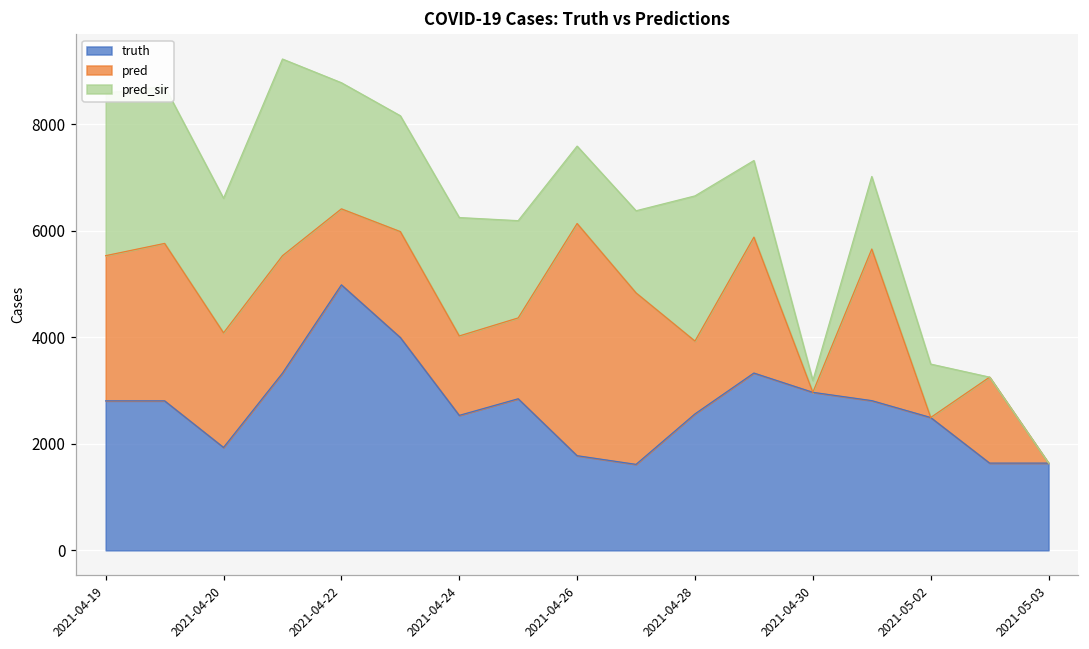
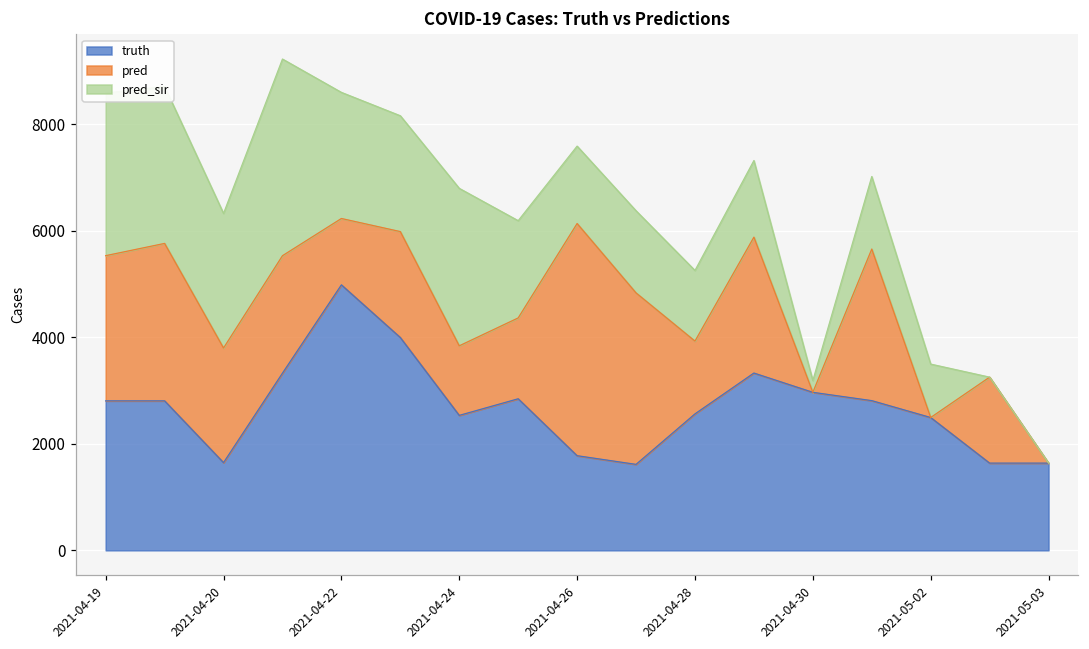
  {
    "truth": {
-     "2021-04-20": 1900,
+     "2021-04-20": 1600,
      "2021-04-22": 5000,
      "2021-04-24": 2500,
      "2021-04-26": 1800,
      "2021-04-28": 2600
    },
    "pred": {
      "2021-04-20": 2200,
-     "2021-04-22": 1400,
-     "2021-04-24": 1500,
+     "2021-04-22": 1200,
+     "2021-04-24": 1300,
      "2021-04-26": 4400,
      "2021-04-28": 1400
    },
    "pred_sir": {
      "2021-04-20": 2500,
      "2021-04-22": 2400,
-     "2021-04-24": 2200,
+     "2021-04-24": 3000,
      "2021-04-26": 1500,
-     "2021-04-28": 2700,
+     "2021-04-28": 1300,
      "2021-04-30": 200,
      "2021-05-02": 1000
    }
  }
